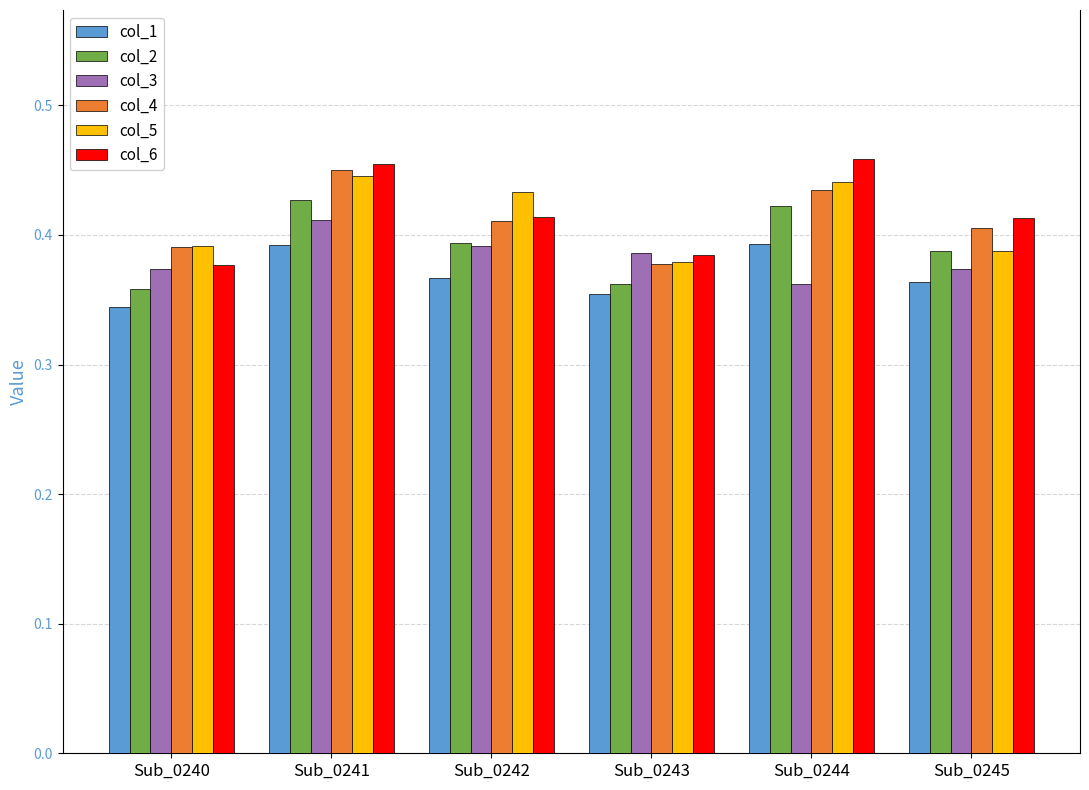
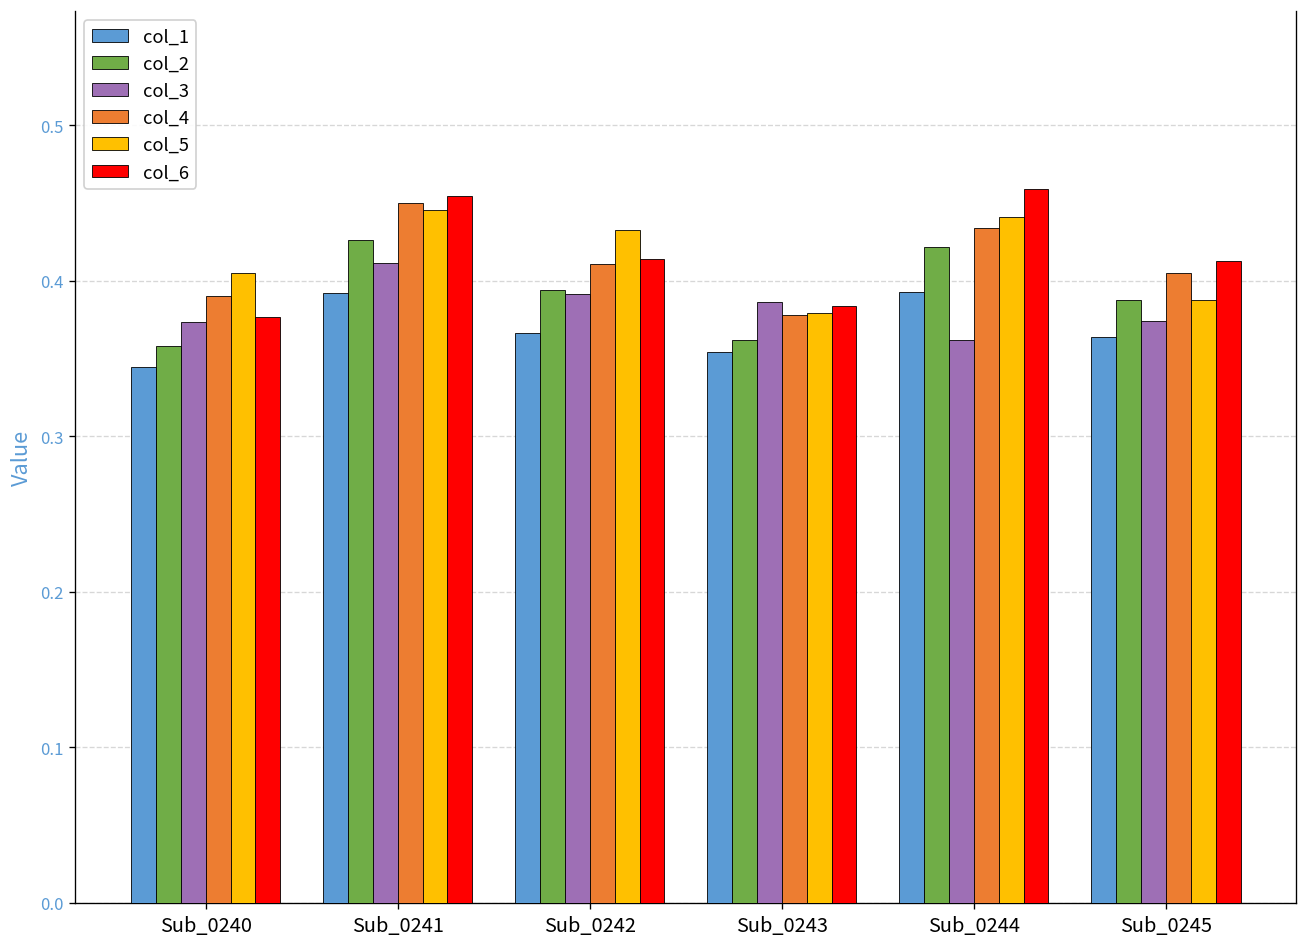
  {
    "col_1": {
      "Sub_0240": 0.344,
      "Sub_0241": 0.392,
      "Sub_0242": 0.367,
      "Sub_0243": 0.354,
      "Sub_0244": 0.393,
      "Sub_0245": 0.364
    },
    "col_2": {
      "Sub_0240": 0.358,
      "Sub_0241": 0.427,
      "Sub_0242": 0.394,
      "Sub_0243": 0.362,
      "Sub_0244": 0.422,
      "Sub_0245": 0.388
    },
    "col_3": {
      "Sub_0240": 0.374,
      "Sub_0241": 0.411,
      "Sub_0242": 0.392,
      "Sub_0243": 0.386,
      "Sub_0244": 0.362,
      "Sub_0245": 0.374
    },
    "col_4": {
      "Sub_0240": 0.390,
      "Sub_0241": 0.450,
      "Sub_0242": 0.411,
      "Sub_0243": 0.378,
      "Sub_0244": 0.434,
      "Sub_0245": 0.405
    },
    "col_5": {
-     "Sub_0240": 0.392,
+     "Sub_0240": 0.405,
      "Sub_0241": 0.446,
      "Sub_0242": 0.433,
      "Sub_0243": 0.379,
      "Sub_0244": 0.441,
      "Sub_0245": 0.388
    },
    "col_6": {
      "Sub_0240": 0.377,
      "Sub_0241": 0.455,
      "Sub_0242": 0.414,
      "Sub_0243": 0.384,
      "Sub_0244": 0.459,
      "Sub_0245": 0.413
    }
  }
